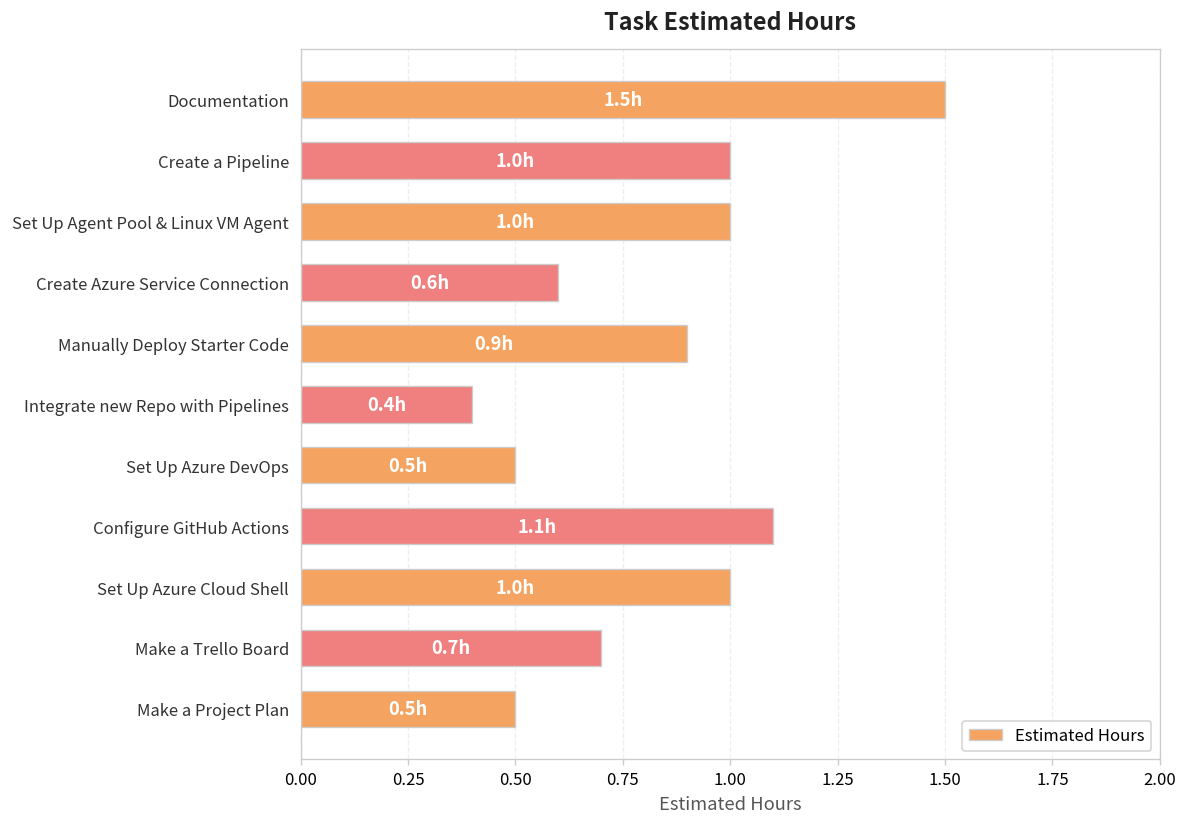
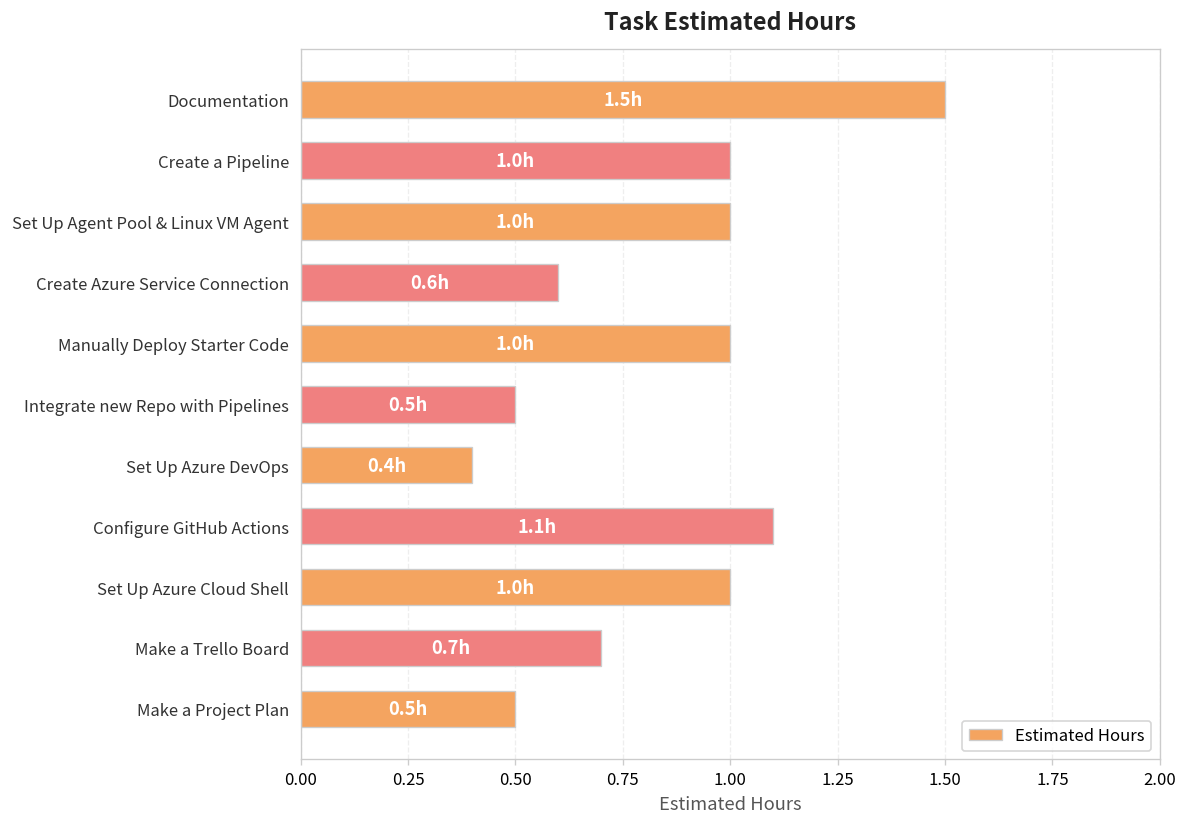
  {
    "Documentation": "1.5h",
    "Create a Pipeline": "1.0h",
    "Set Up Agent Pool & Linux VM Agent": "1.0h",
    "Create Azure Service Connection": "0.6h",
-   "Manually Deploy Starter Code": "0.9h",
-   "Integrate new Repo with Pipelines": "0.4h",
-   "Set Up Azure DevOps": "0.5h",
+   "Manually Deploy Starter Code": "1.0h",
+   "Integrate new Repo with Pipelines": "0.5h",
+   "Set Up Azure DevOps": "0.4h",
    "Configure GitHub Actions": "1.1h",
    "Set Up Azure Cloud Shell": "1.0h",
    "Make a Trello Board": "0.7h",
    "Make a Project Plan": "0.5h"
  }
